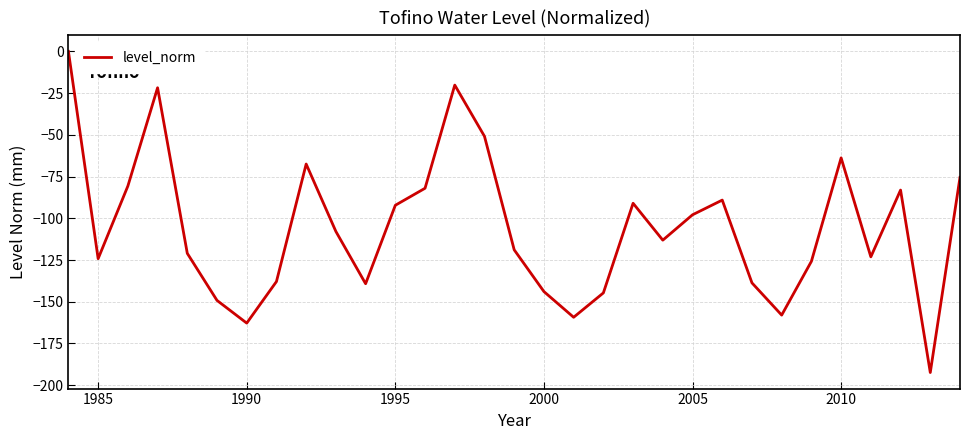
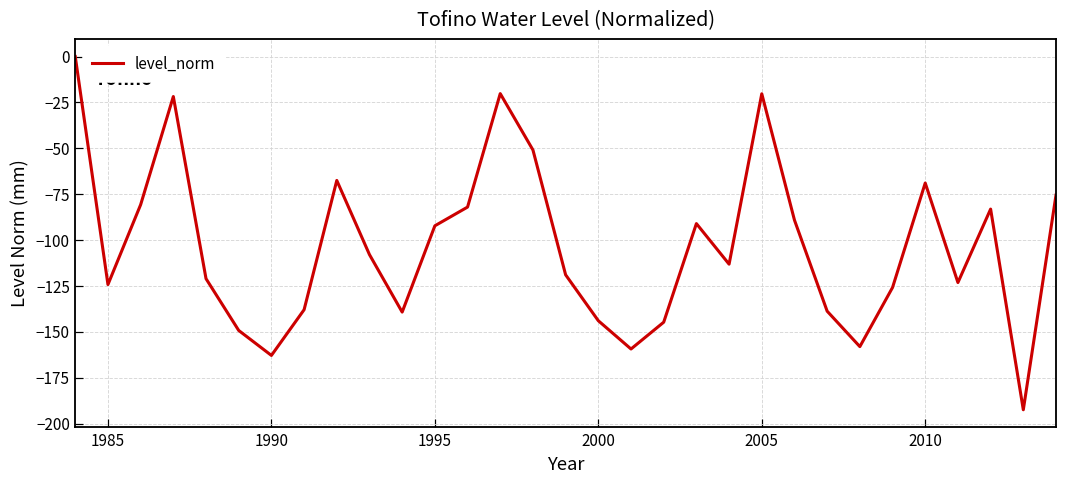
  {
    "1985": -124,
    "1990": -163,
    "1995": -92,
    "2000": -144,
-   "2005": -98,
-   "2010": -64
+   "2005": -20,
+   "2010": -69
  }
